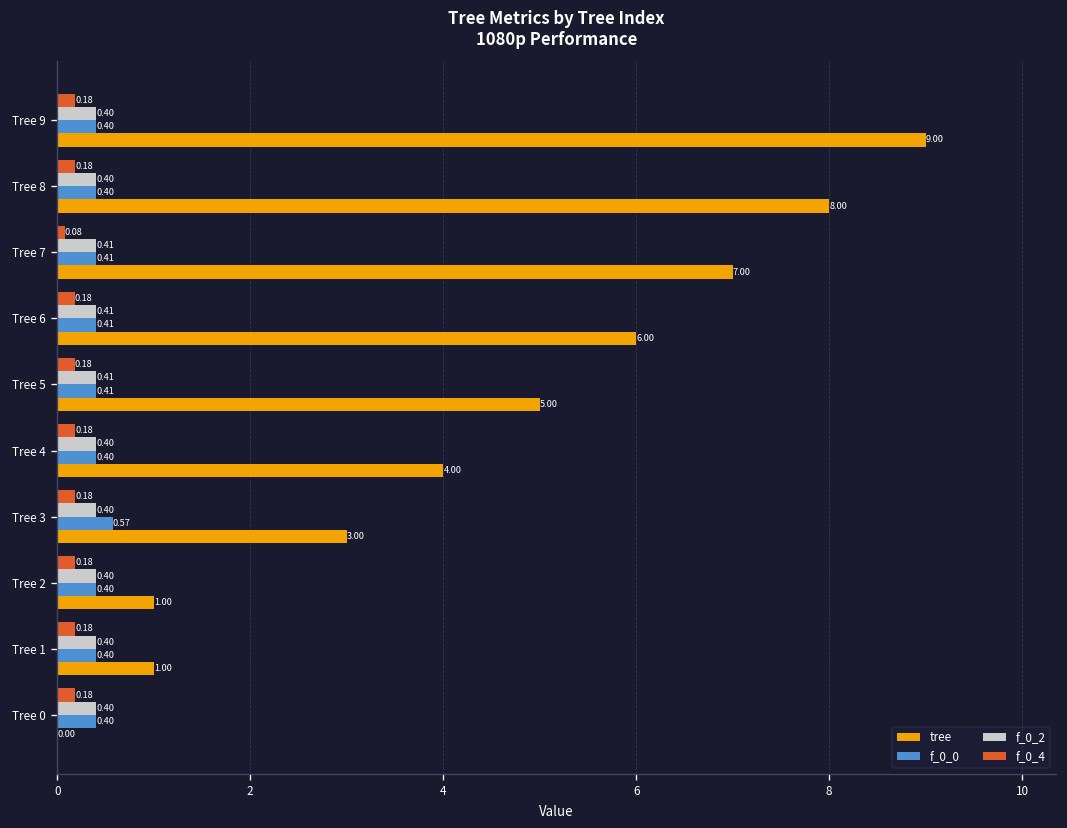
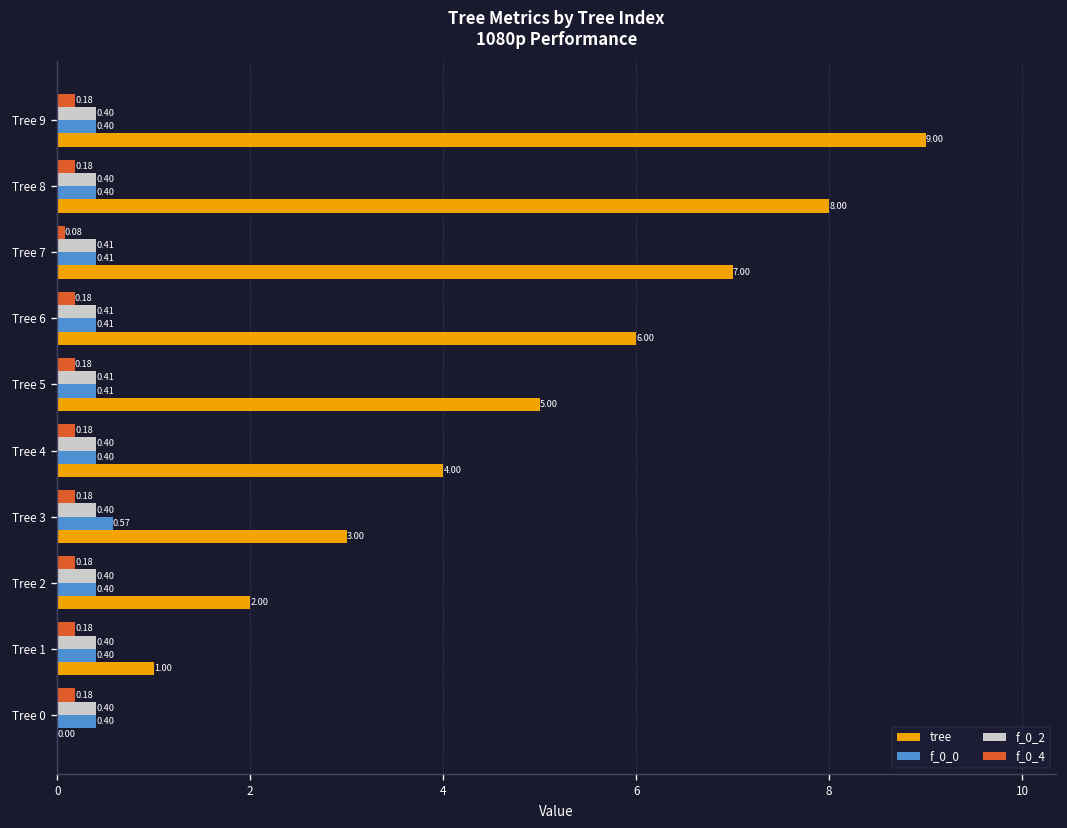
  {
    "tree": {
      "Tree 9": 9.00,
      "Tree 8": 8.00,
      "Tree 7": 7.00,
      "Tree 6": 6.00,
      "Tree 5": 5.00,
      "Tree 4": 4.00,
      "Tree 3": 3.00,
-     "Tree 2": 1.00,
+     "Tree 2": 2.00,
      "Tree 1": 1.00,
      "Tree 0": 0.00
    },
    "f_0_0": {
      "Tree 9": 0.40,
      "Tree 8": 0.40,
      "Tree 7": 0.41,
      "Tree 6": 0.41,
      "Tree 5": 0.41,
      "Tree 4": 0.40,
      "Tree 3": 0.57,
      "Tree 2": 0.40,
      "Tree 1": 0.40,
      "Tree 0": 0.40
    },
    "f_0_2": {
      "Tree 9": 0.40,
      "Tree 8": 0.40,
      "Tree 7": 0.41,
      "Tree 6": 0.41,
      "Tree 5": 0.41,
      "Tree 4": 0.40,
      "Tree 3": 0.40,
      "Tree 2": 0.40,
      "Tree 1": 0.40,
      "Tree 0": 0.40
    },
    "f_0_4": {
      "Tree 9": 0.18,
      "Tree 8": 0.18,
      "Tree 7": 0.08,
      "Tree 6": 0.18,
      "Tree 5": 0.18,
      "Tree 4": 0.18,
      "Tree 3": 0.18,
      "Tree 2": 0.18,
      "Tree 1": 0.18,
      "Tree 0": 0.18
    }
  }
